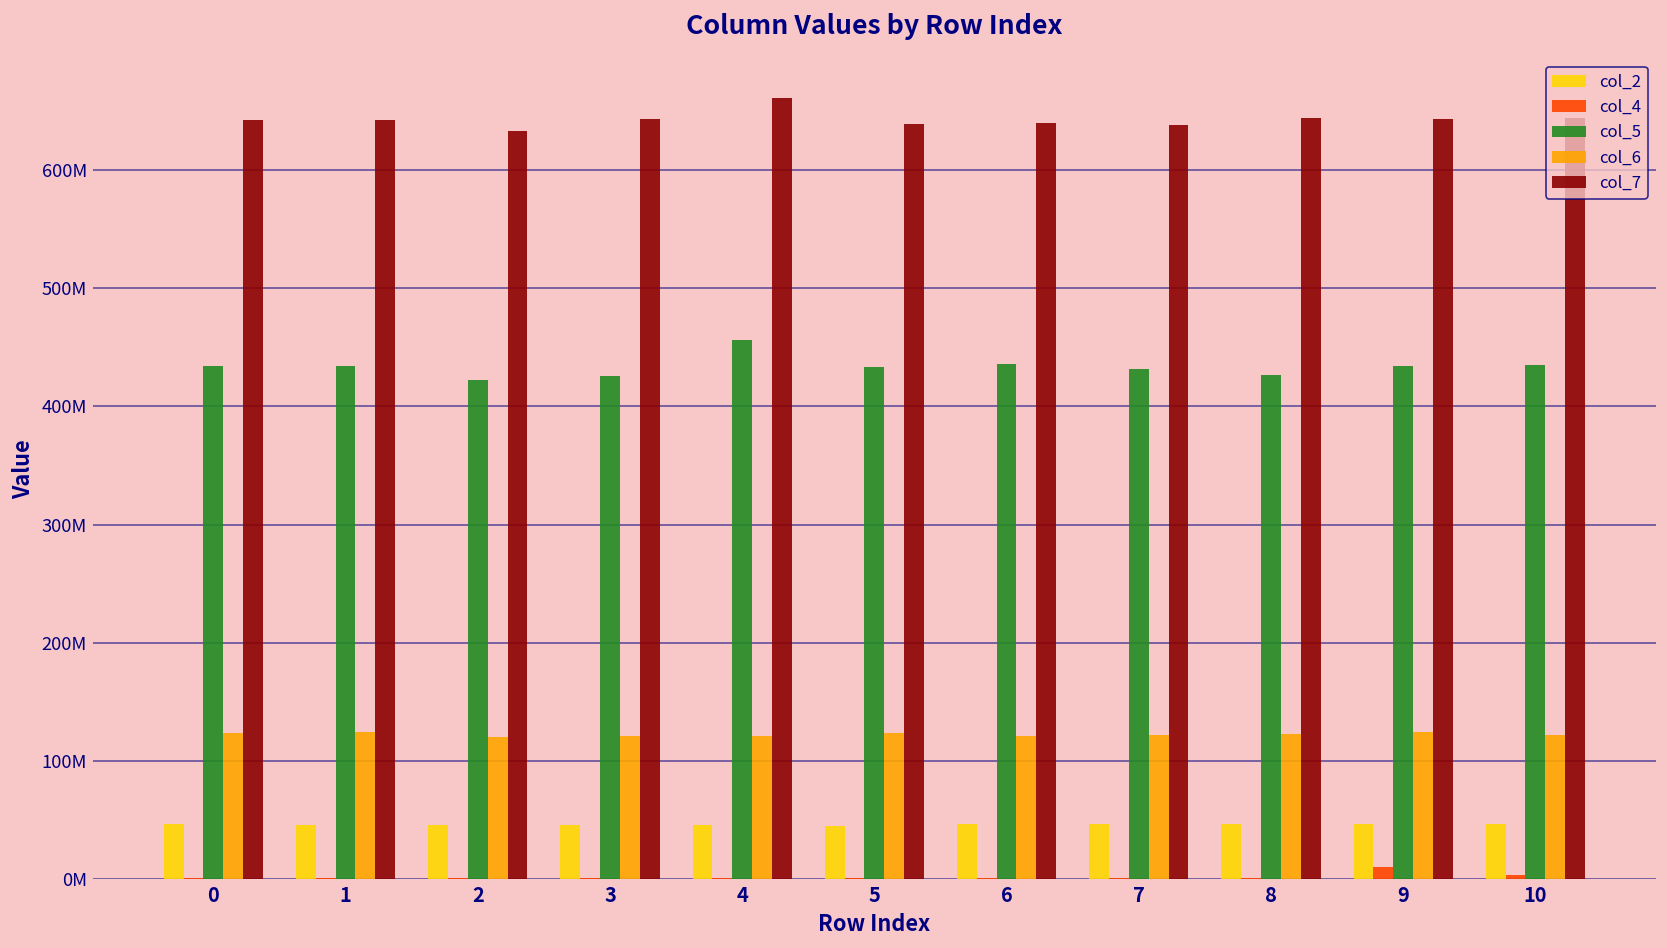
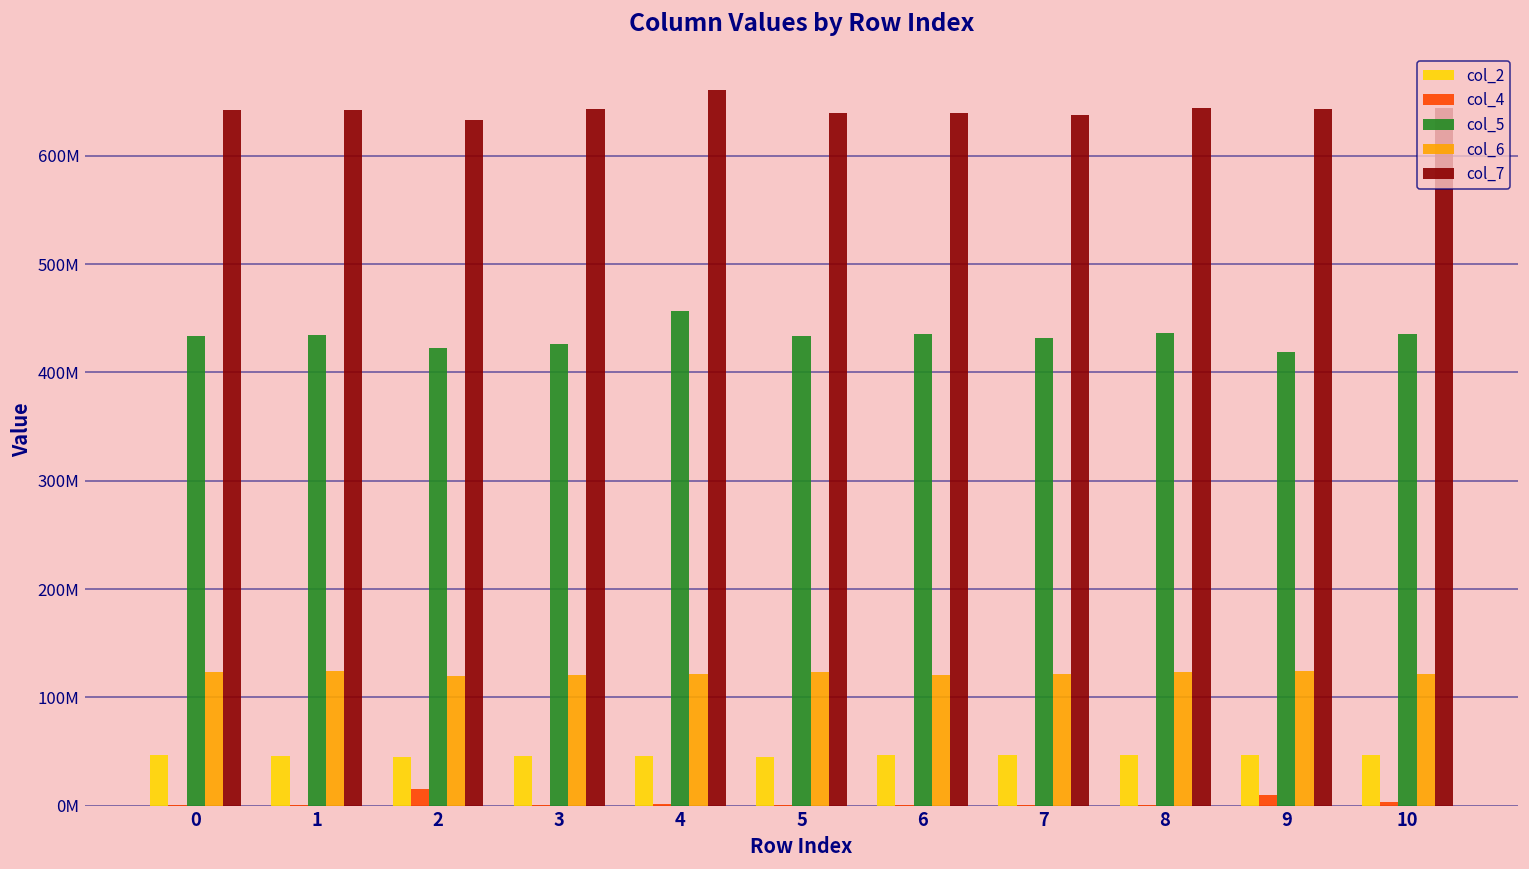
  {
    "col_4": {
-     "2": 0,
+     "2": 20000000,
      "9": 10000000,
      "10": 0
    },
    "col_5": {
      "0": 430000000,
      "1": 430000000,
      "2": 420000000,
      "3": 430000000,
      "4": 460000000,
      "5": 430000000,
      "6": 440000000,
      "7": 430000000,
-     "8": 430000000,
-     "9": 430000000,
+     "8": 440000000,
+     "9": 420000000,
      "10": 440000000
    },
    "col_7": {
      "0": 640000000,
      "1": 640000000,
      "2": 630000000,
      "3": 640000000,
      "4": 660000000,
      "5": 640000000,
      "6": 640000000,
      "7": 640000000,
      "8": 640000000,
      "9": 640000000
    }
  }
